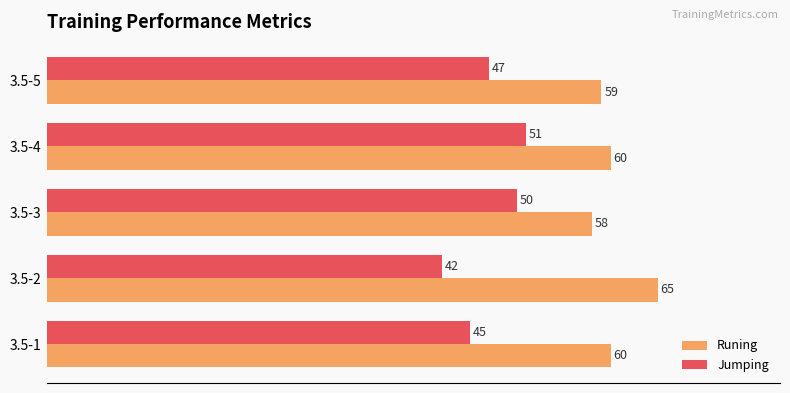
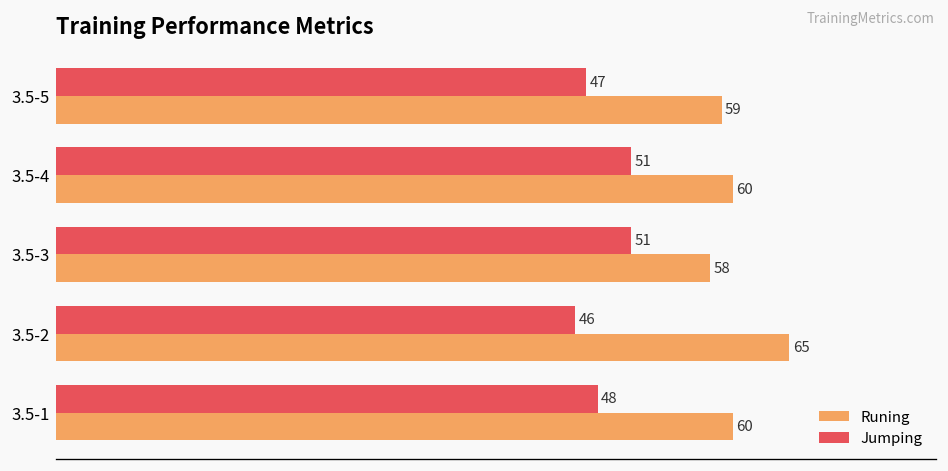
  {
    "Runing": {
      "3.5-5": 59,
      "3.5-4": 60,
      "3.5-3": 58,
      "3.5-2": 65,
      "3.5-1": 60
    },
    "Jumping": {
      "3.5-5": 47,
      "3.5-4": 51,
-     "3.5-3": 50,
-     "3.5-2": 42,
-     "3.5-1": 45
+     "3.5-3": 51,
+     "3.5-2": 46,
+     "3.5-1": 48
    }
  }
